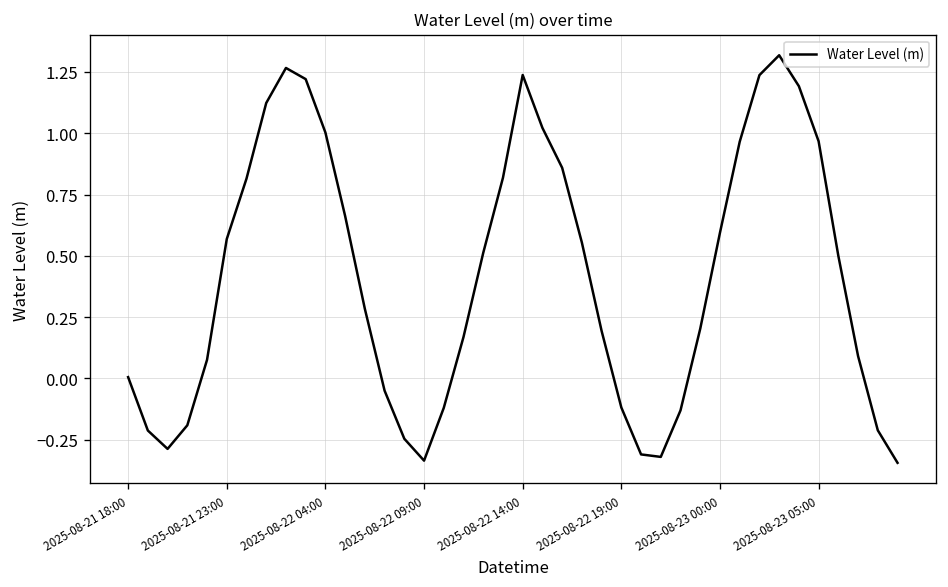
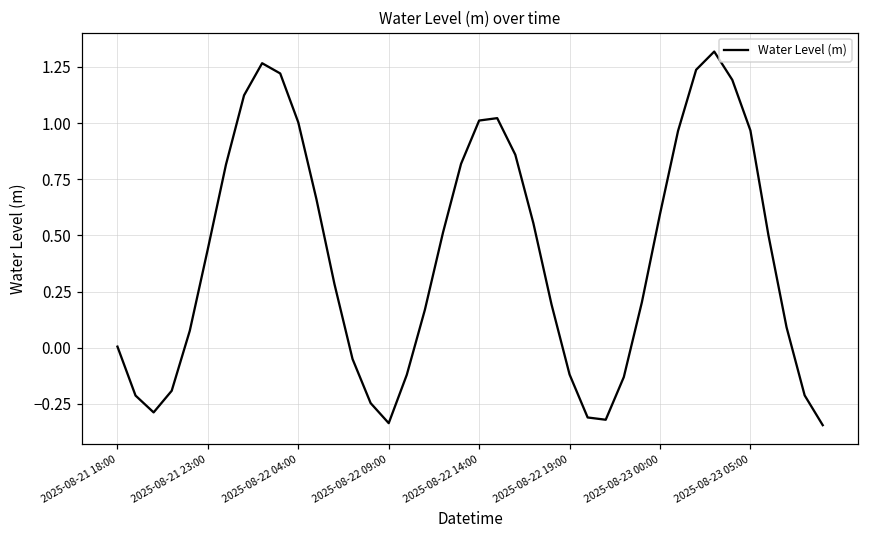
  {
    "2025-08-21 18:00": 0.00,
-   "2025-08-21 23:00": 0.57,
+   "2025-08-21 23:00": 0.44,
    "2025-08-22 04:00": 1.00,
    "2025-08-22 09:00": -0.34,
-   "2025-08-22 14:00": 1.24,
+   "2025-08-22 14:00": 1.01,
    "2025-08-22 19:00": -0.12,
    "2025-08-23 00:00": 0.59,
    "2025-08-23 05:00": 0.97
  }
